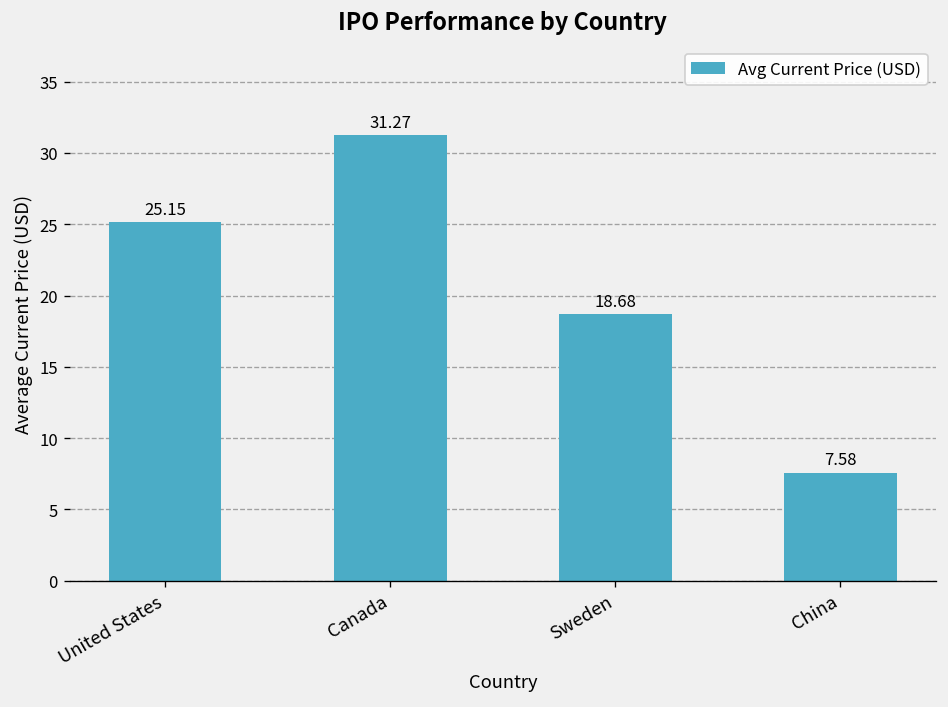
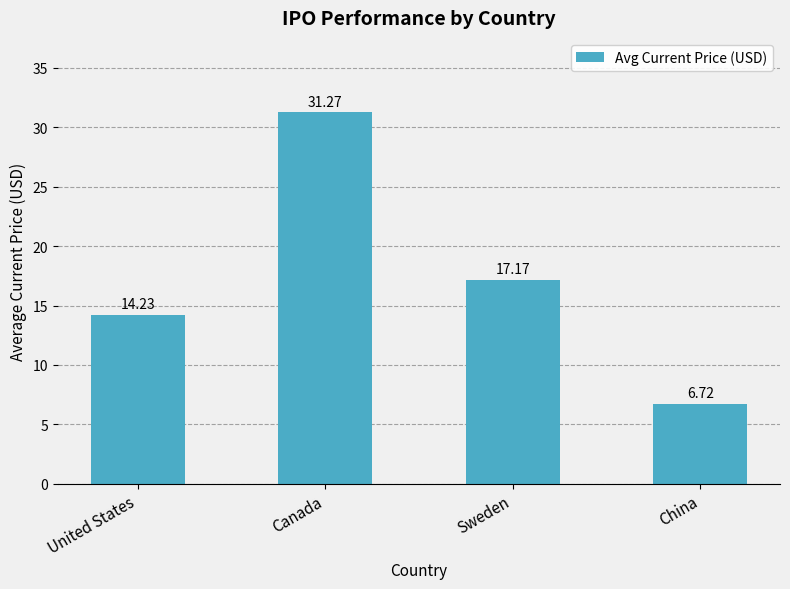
  {
-   "United States": 25.15,
+   "United States": 14.23,
    "Canada": 31.27,
-   "Sweden": 18.68,
-   "China": 7.58
+   "Sweden": 17.17,
+   "China": 6.72
  }
